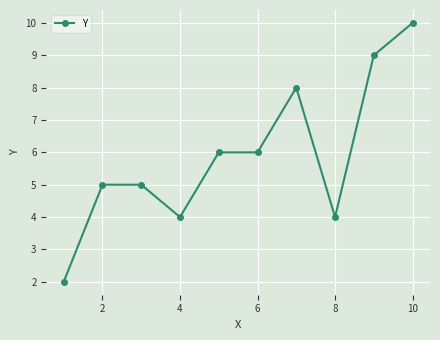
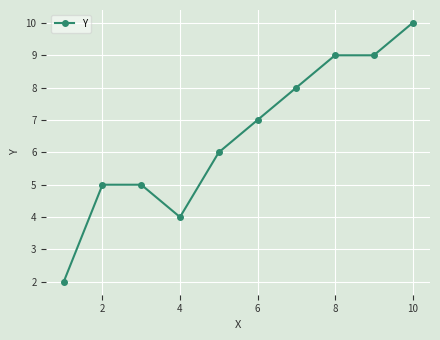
  {
    "2": 5,
    "4": 4,
-   "6": 6,
-   "8": 4,
+   "6": 7,
+   "8": 9,
    "10": 10
  }
